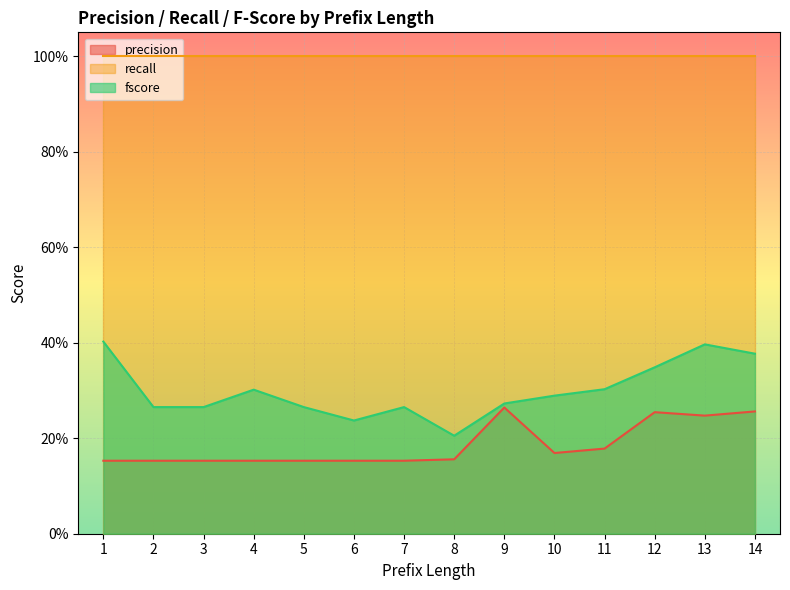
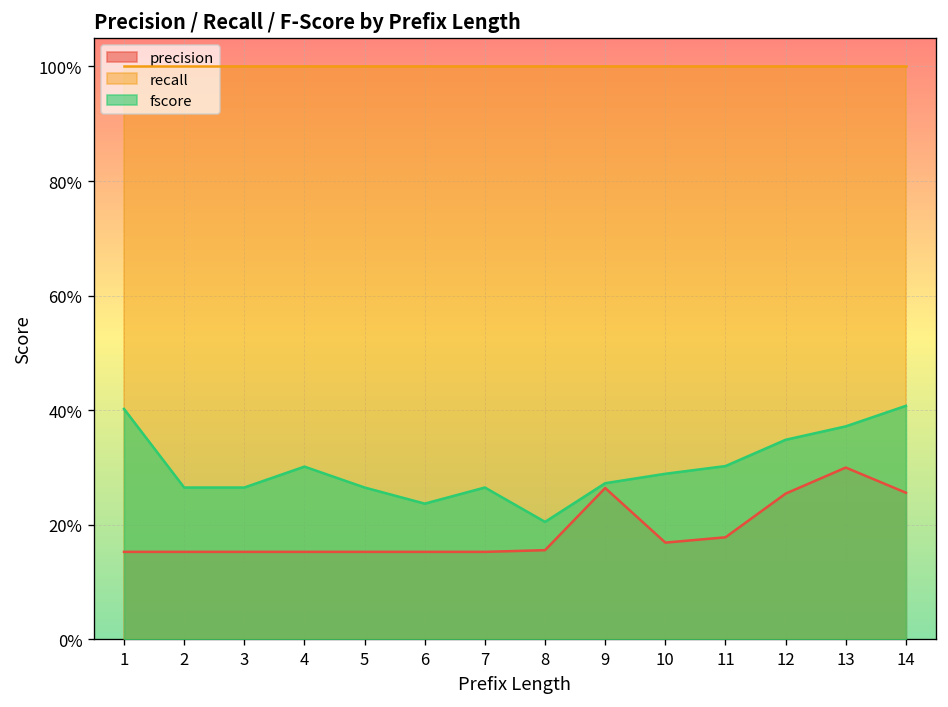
  {
    "precision": {
      "1": "15%",
      "2": "15%",
      "3": "15%",
      "4": "15%",
      "5": "15%",
      "6": "15%",
      "7": "15%",
      "8": "16%",
      "9": "26%",
      "10": "17%",
      "11": "18%",
      "12": "25%",
-     "13": "25%",
+     "13": "30%",
      "14": "26%"
    },
    "recall": {
      "3": "100%",
      "4": "100%",
      "5": "100%",
      "6": "100%",
      "7": "100%",
      "8": "100%",
      "9": "100%",
      "10": "100%",
      "11": "100%",
      "12": "100%",
      "13": "100%",
      "14": "100%"
    },
    "fscore": {
      "1": "40%",
      "2": "27%",
      "3": "27%",
      "4": "30%",
      "5": "27%",
      "6": "24%",
      "7": "27%",
      "8": "21%",
      "9": "27%",
      "10": "29%",
      "11": "30%",
      "12": "35%",
-     "13": "40%",
-     "14": "38%"
+     "13": "37%",
+     "14": "41%"
    }
  }
